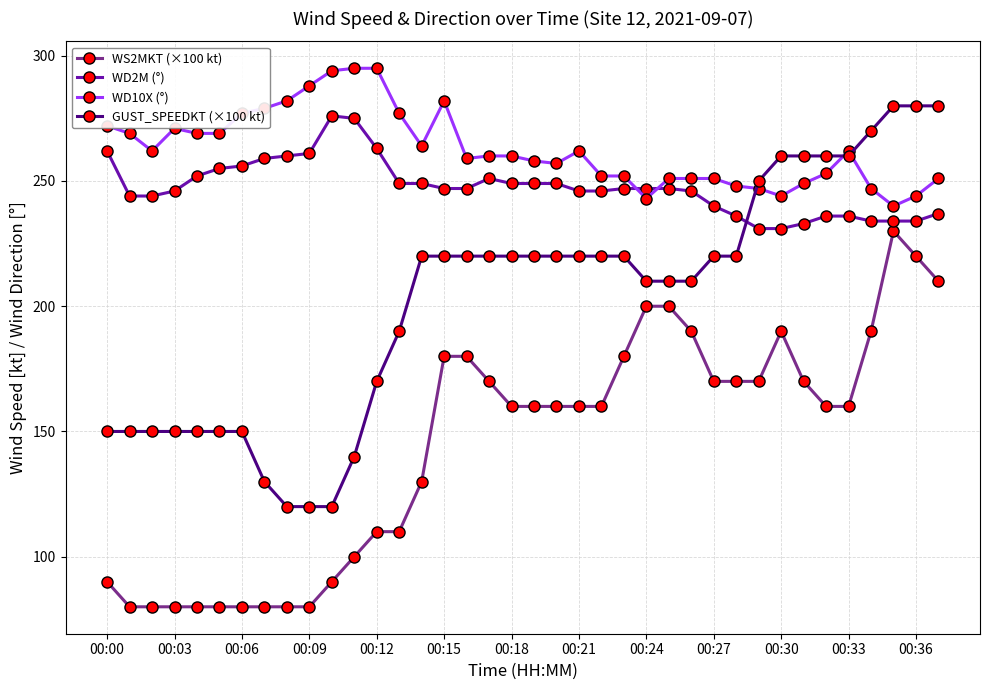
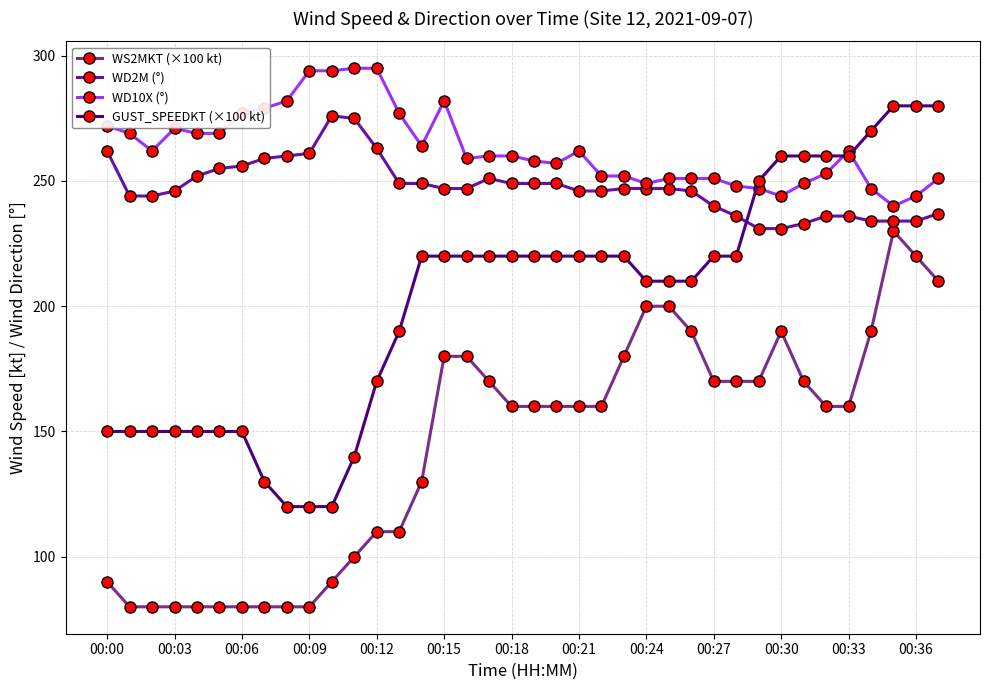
  {
    "WD10X (°)": {
-     "00:09": 288,
+     "00:09": 294,
      "00:12": 295,
      "00:15": 282,
      "00:18": 260,
      "00:21": 262,
-     "00:24": 243,
+     "00:24": 249,
      "00:27": 251,
      "00:30": 244,
      "00:33": 262,
      "00:36": 244
    }
  }
